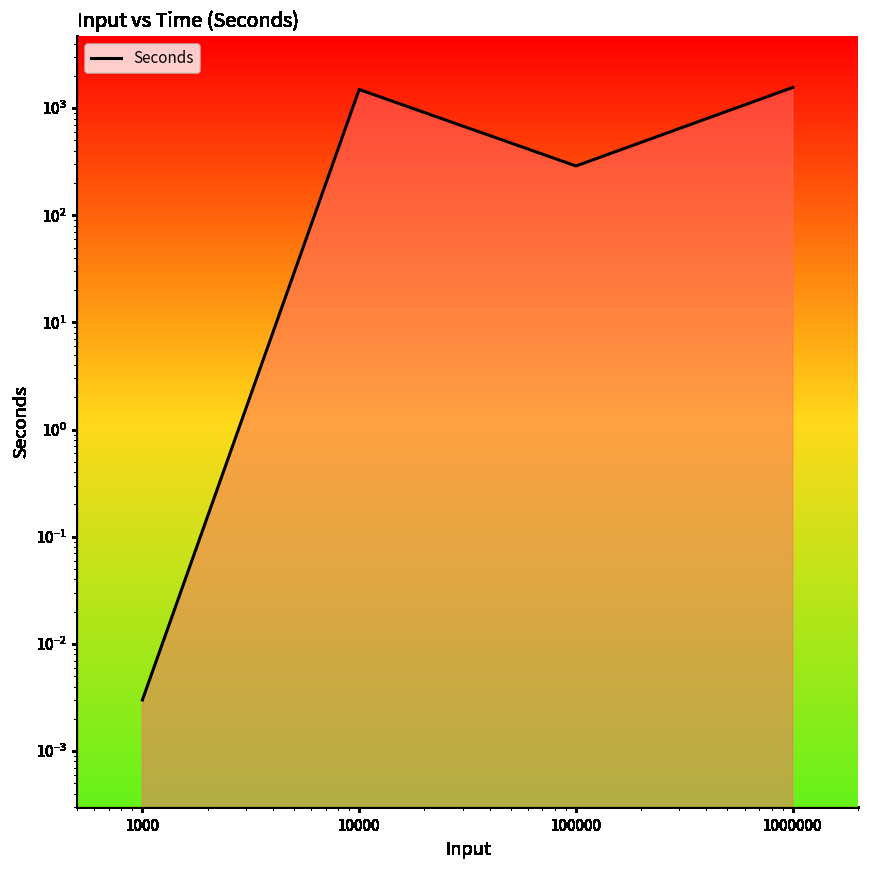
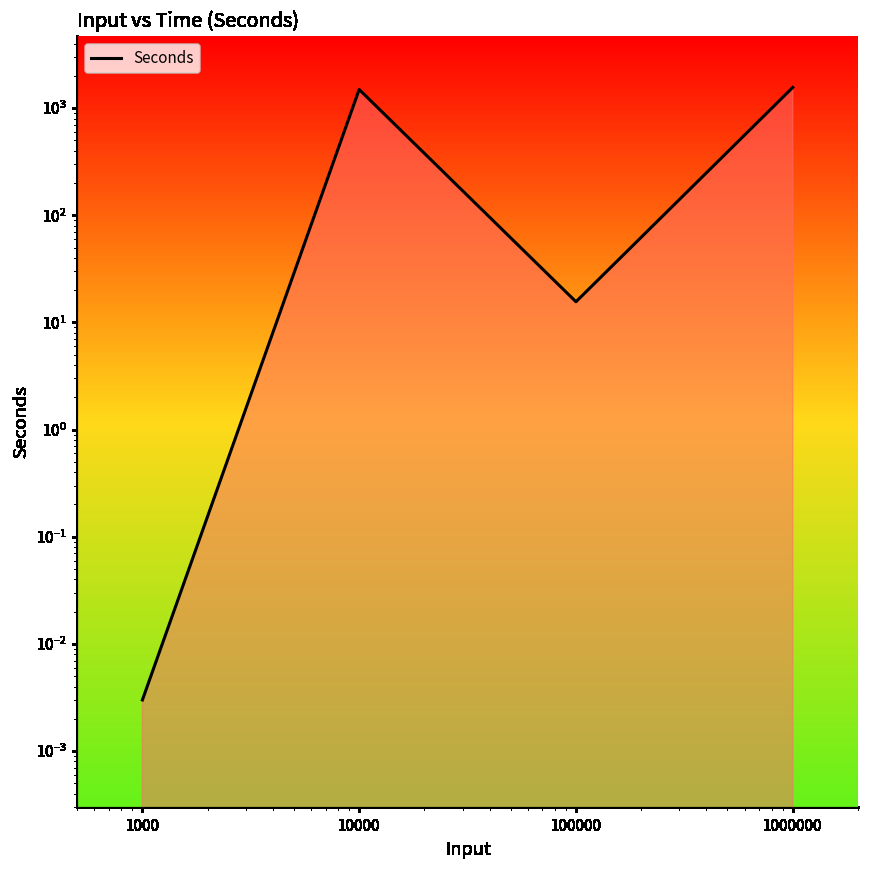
  {
    "1000": 0.0030,
    "10000": 1500,
-   "100000": 290,
+   "100000": 16,
    "1000000": 1600
  }
